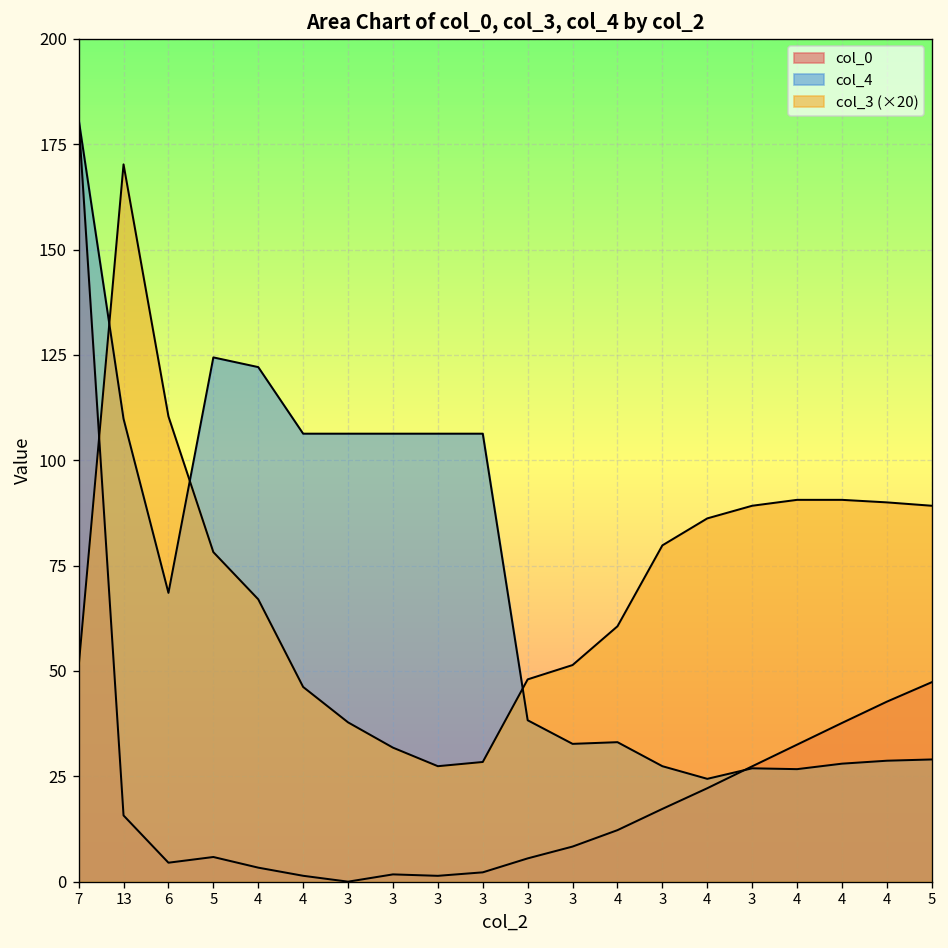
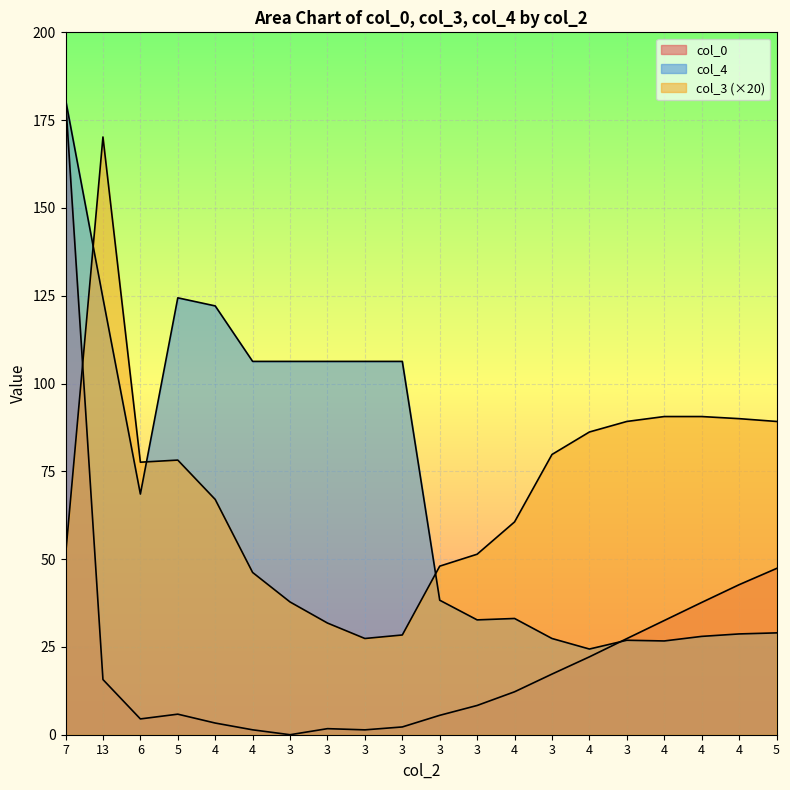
  {
    "col_0": {
      "13": 16,
      "6": 4
    },
    "col_4": {
-     "13": 110,
+     "13": 124,
      "6": 69
    },
    "col_3 (×20)": {
      "7": 51,
      "13": 170,
-     "6": 110
+     "6": 78
    }
  }
